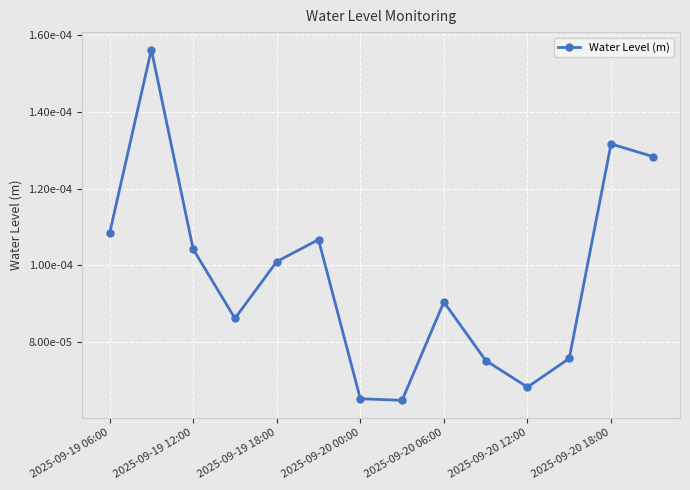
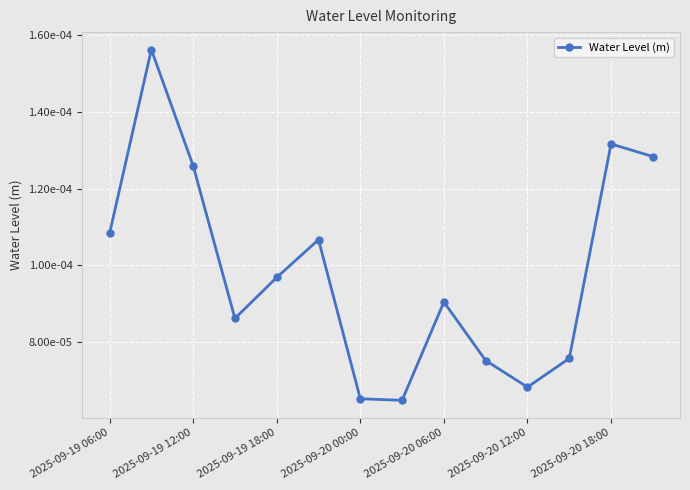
  {
    "2025-09-19 06:00": 0.000108,
-   "2025-09-19 12:00": 0.000104,
-   "2025-09-19 18:00": 0.000101,
+   "2025-09-19 12:00": 0.000126,
+   "2025-09-19 18:00": 0.000097,
    "2025-09-20 00:00": 0.000065,
    "2025-09-20 06:00": 0.000090,
    "2025-09-20 12:00": 0.000068,
    "2025-09-20 18:00": 0.000132
  }
